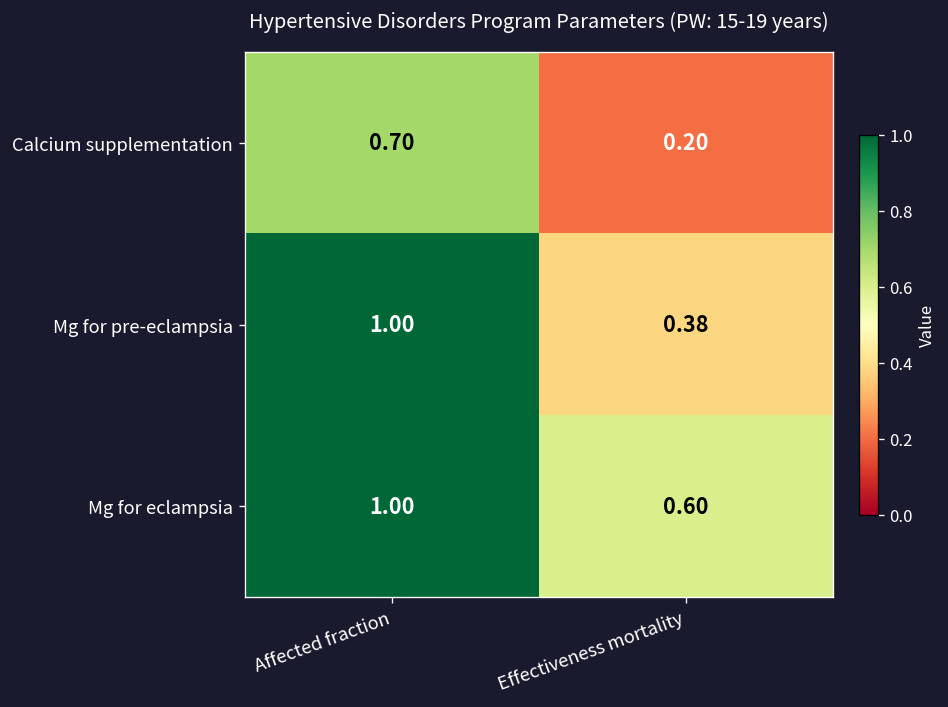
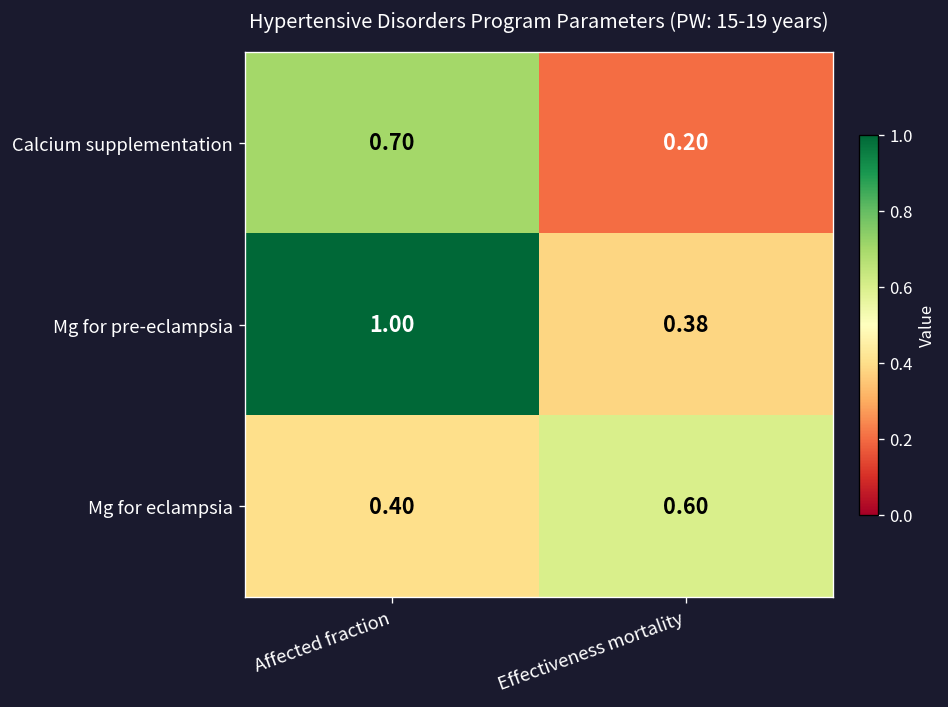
  {
    "Calcium supplementation": {
      "Affected fraction": 0.70,
      "Effectiveness mortality": 0.20
    },
    "Mg for pre-eclampsia": {
      "Affected fraction": 1.00,
      "Effectiveness mortality": 0.38
    },
    "Mg for eclampsia": {
-     "Affected fraction": 1.00,
+     "Affected fraction": 0.40,
      "Effectiveness mortality": 0.60
    }
  }
